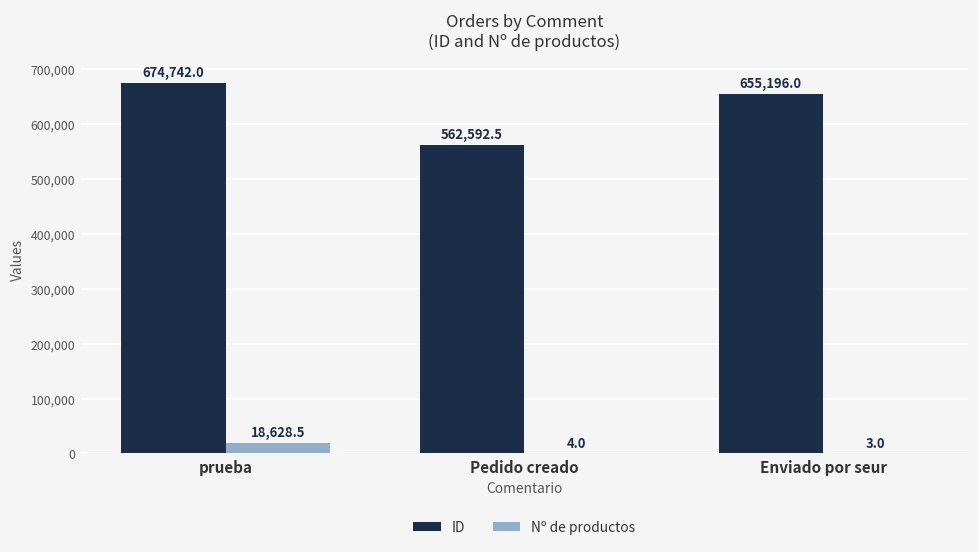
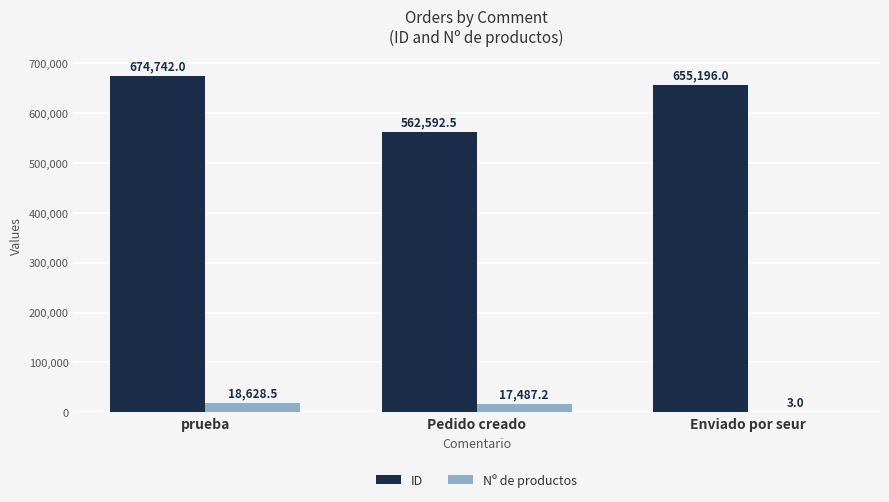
  {
    "ID": {
      "prueba": "674,742.0",
      "Pedido creado": "562,592.5",
      "Enviado por seur": "655,196.0"
    },
    "Nº de productos": {
      "prueba": "18,628.5",
-     "Pedido creado": "4.0",
+     "Pedido creado": "17,487.2",
      "Enviado por seur": "3.0"
    }
  }
